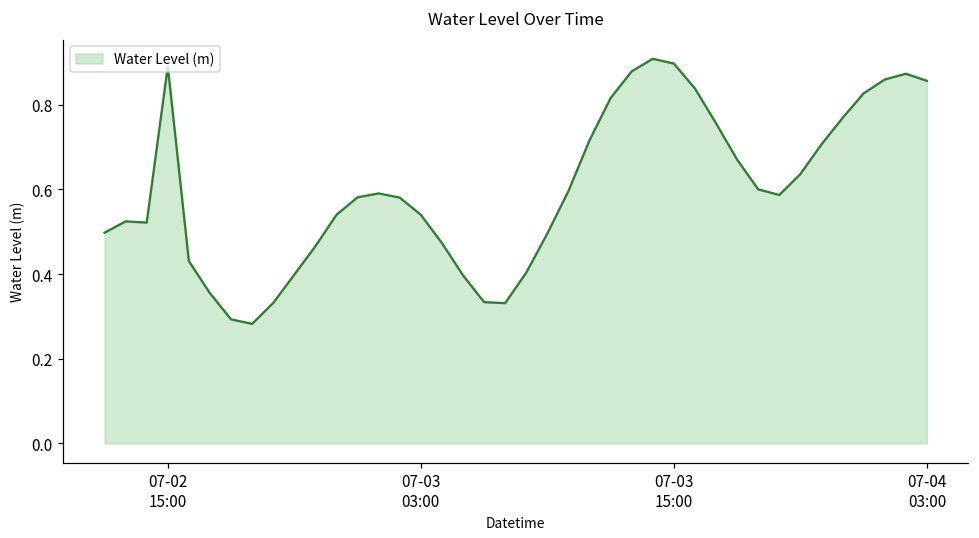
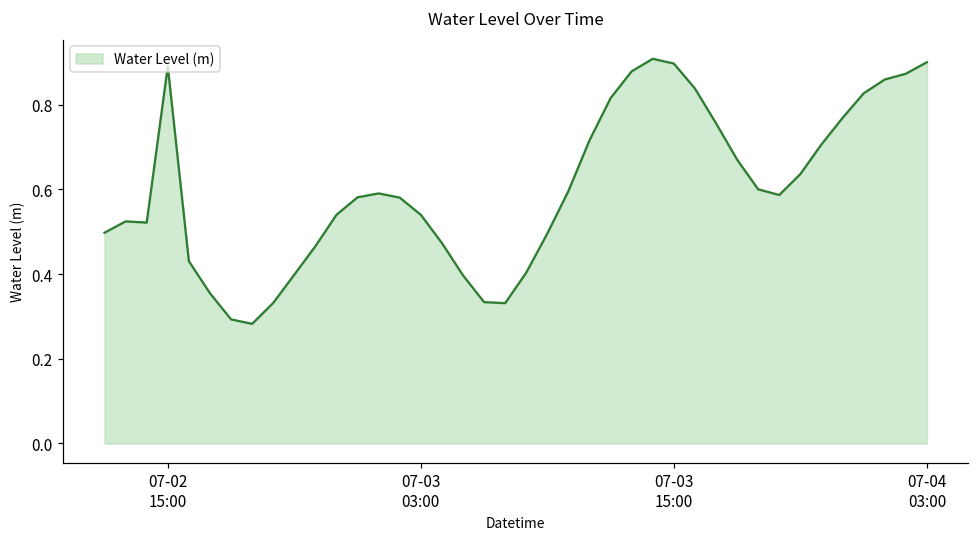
  {
    "07-03 03:00": 0.54,
    "07-03 15:00": 0.90,
-   "07-04 03:00": 0.86
+   "07-04 03:00": 0.90
  }
